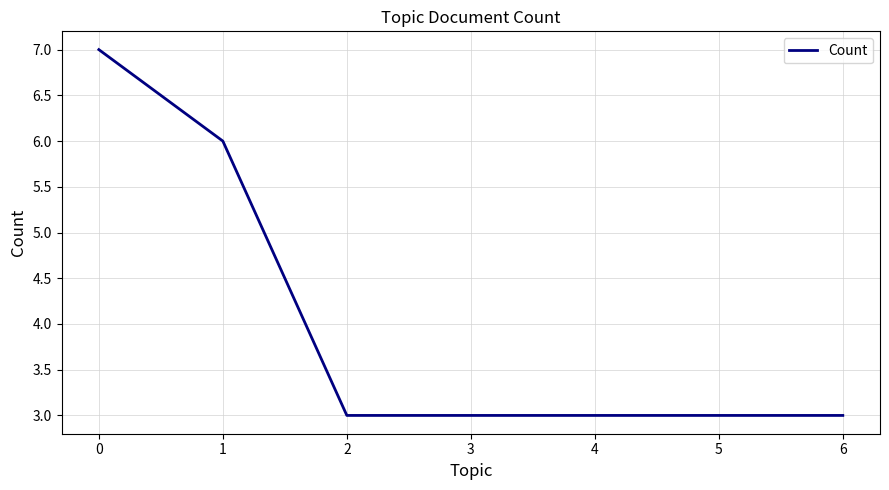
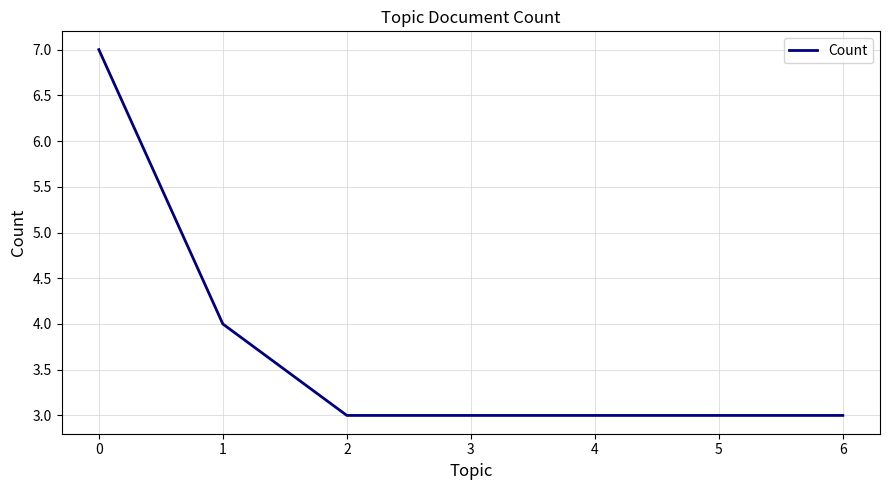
  {
    "0": 7,
-   "1": 6,
+   "1": 4,
    "2": 3,
    "3": 3,
    "4": 3,
    "5": 3,
    "6": 3
  }
